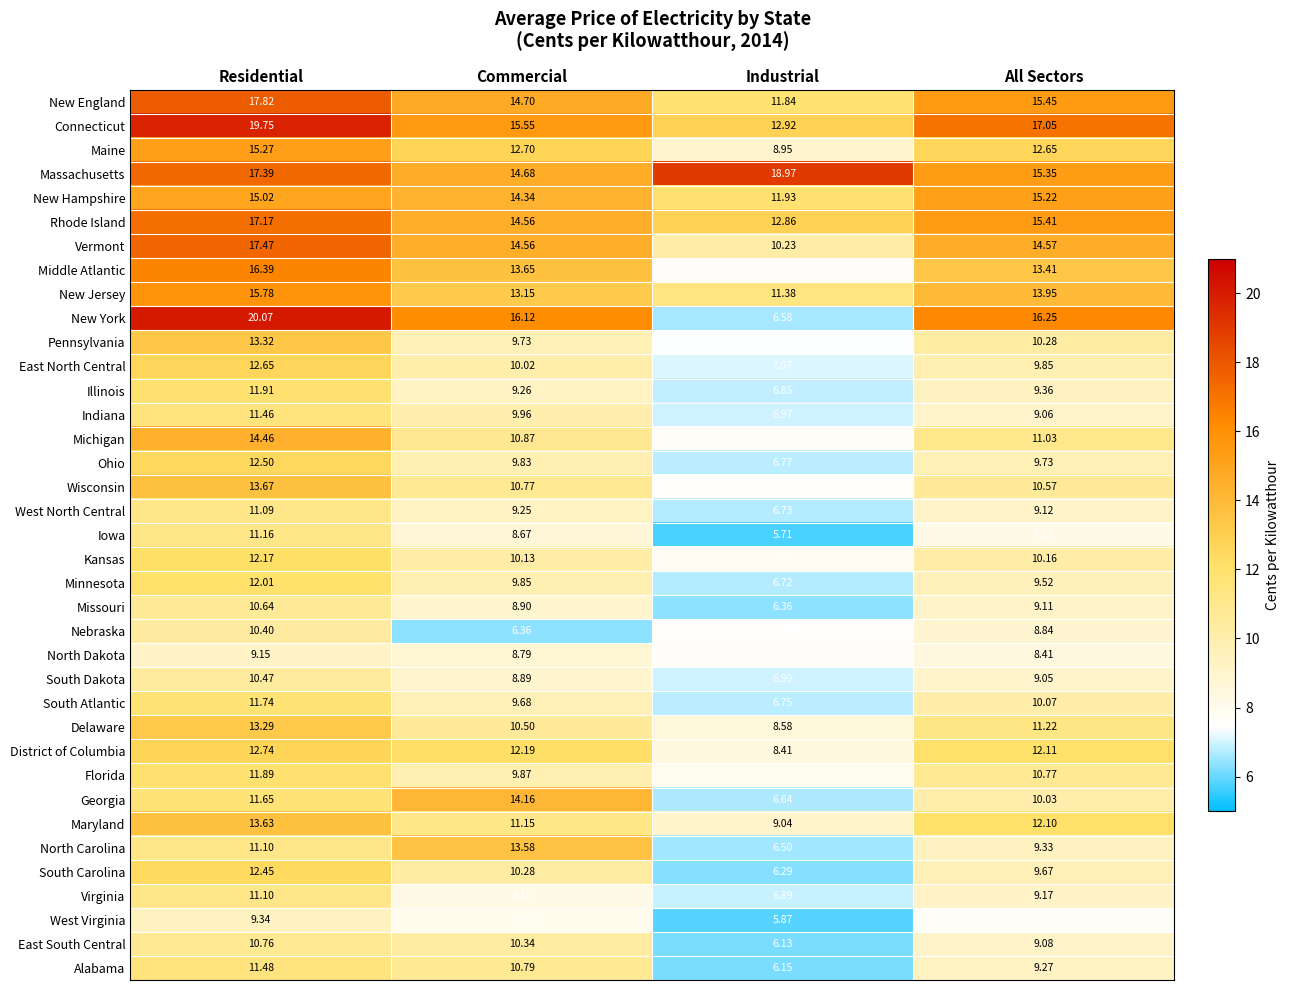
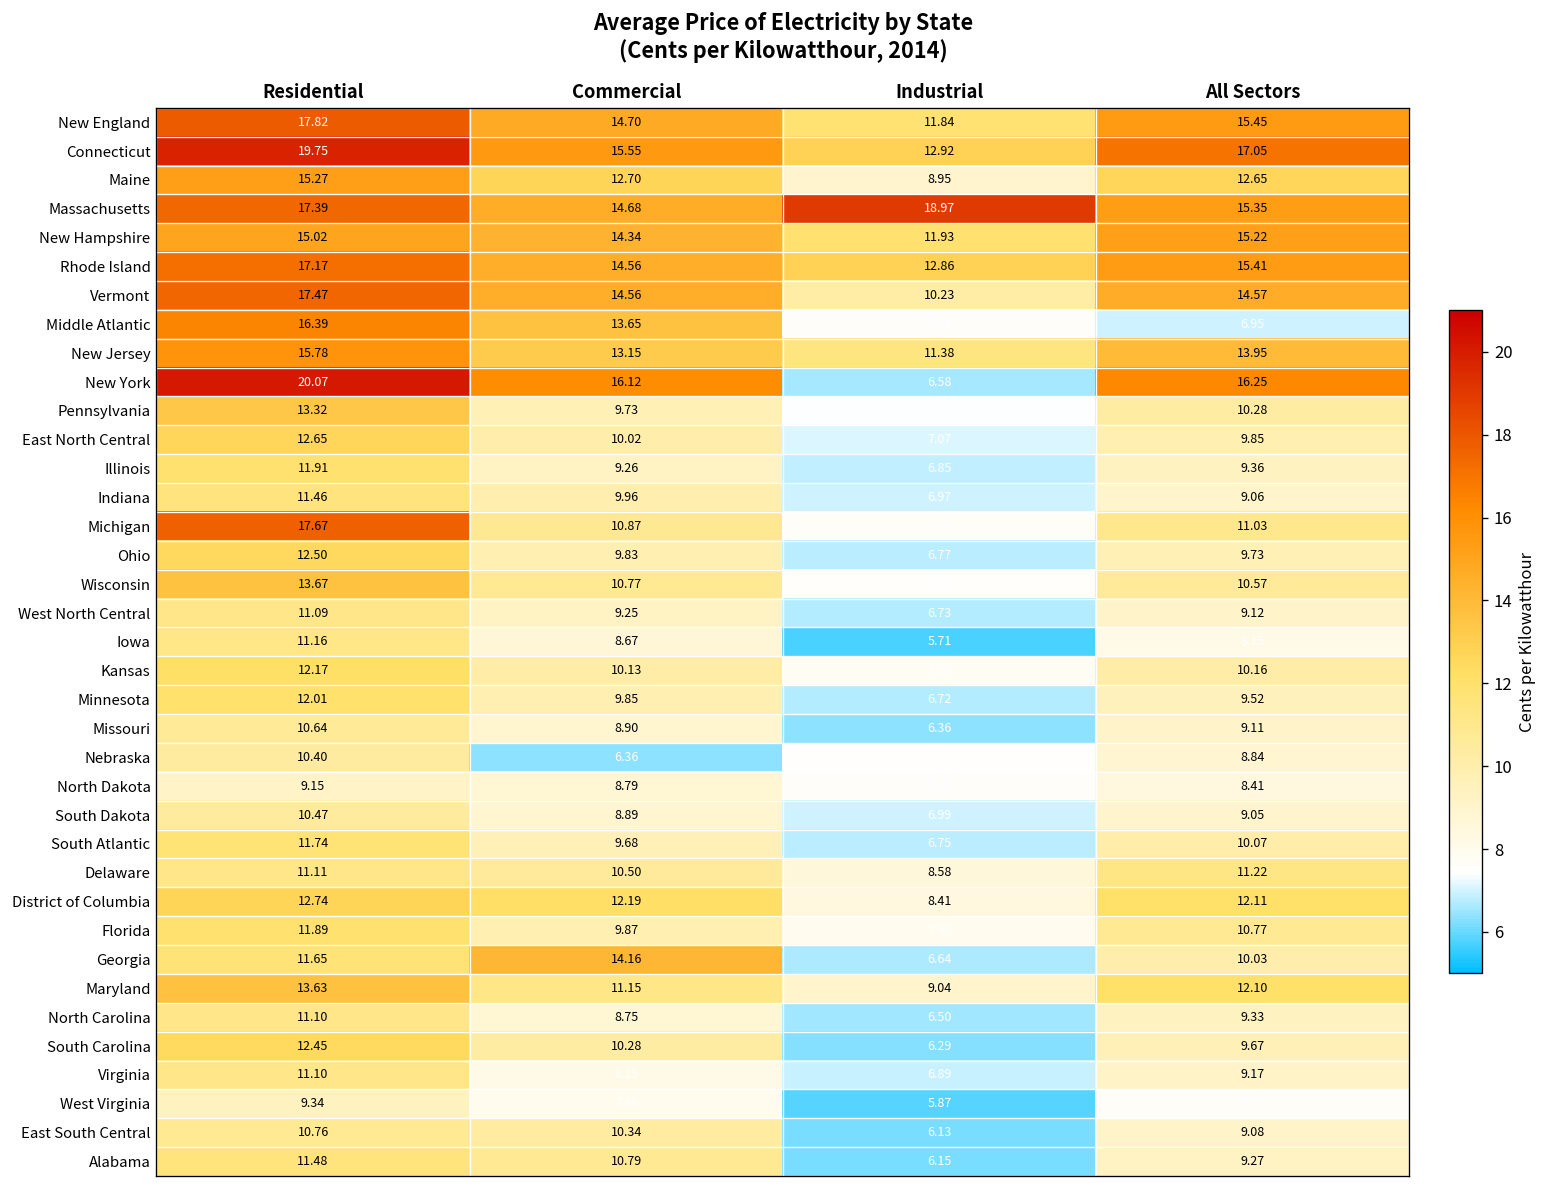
  {
    "New England": {
      "Residential": 17.82,
      "Commercial": 14.70,
      "Industrial": 11.84,
      "All Sectors": 15.45
    },
    "Connecticut": {
      "Residential": 19.75,
      "Commercial": 15.55,
      "Industrial": 12.92,
      "All Sectors": 17.05
    },
    "Maine": {
      "Residential": 15.27,
      "Commercial": 12.70,
      "Industrial": 8.95,
      "All Sectors": 12.65
    },
    "Massachusetts": {
      "Residential": 17.39,
      "Commercial": 14.68,
      "Industrial": 18.97,
      "All Sectors": 15.35
    },
    "New Hampshire": {
      "Residential": 15.02,
      "Commercial": 14.34,
      "Industrial": 11.93,
      "All Sectors": 15.22
    },
    "Rhode Island": {
      "Residential": 17.17,
      "Commercial": 14.56,
      "Industrial": 12.86,
      "All Sectors": 15.41
    },
    "Vermont": {
      "Residential": 17.47,
      "Commercial": 14.56,
      "Industrial": 10.23,
      "All Sectors": 14.57
    },
    "Middle Atlantic": {
      "Residential": 16.39,
      "Commercial": 13.65,
-     "All Sectors": 13.41
+     "All Sectors": 6.95
    },
    "New Jersey": {
      "Residential": 15.78,
      "Commercial": 13.15,
      "Industrial": 11.38,
      "All Sectors": 13.95
    },
    "New York": {
      "Residential": 20.07,
      "Commercial": 16.12,
      "Industrial": 6.58,
      "All Sectors": 16.25
    },
    "Pennsylvania": {
      "Residential": 13.32,
      "Commercial": 9.73,
      "All Sectors": 10.28
    },
    "East North Central": {
      "Residential": 12.65,
      "Commercial": 10.02,
      "All Sectors": 9.85
    },
    "Illinois": {
      "Residential": 11.91,
      "Commercial": 9.26,
      "Industrial": 6.85,
      "All Sectors": 9.36
    },
    "Indiana": {
      "Residential": 11.46,
      "Commercial": 9.96,
      "Industrial": 6.97,
      "All Sectors": 9.06
    },
    "Michigan": {
-     "Residential": 14.46,
+     "Residential": 17.67,
      "Commercial": 10.87,
      "All Sectors": 11.03
    },
    "Ohio": {
      "Residential": 12.50,
      "Commercial": 9.83,
      "Industrial": 6.77,
      "All Sectors": 9.73
    },
    "Wisconsin": {
      "Residential": 13.67,
      "Commercial": 10.77,
      "All Sectors": 10.57
    },
    "West North Central": {
      "Residential": 11.09,
      "Commercial": 9.25,
      "Industrial": 6.73,
      "All Sectors": 9.12
    },
    "Iowa": {
      "Residential": 11.16,
      "Commercial": 8.67,
      "Industrial": 5.71
    },
    "Kansas": {
      "Residential": 12.17,
      "Commercial": 10.13,
      "All Sectors": 10.16
    },
    "Minnesota": {
      "Residential": 12.01,
      "Commercial": 9.85,
      "Industrial": 6.72,
      "All Sectors": 9.52
    },
    "Missouri": {
      "Residential": 10.64,
      "Commercial": 8.90,
      "Industrial": 6.36,
      "All Sectors": 9.11
    },
    "Nebraska": {
      "Residential": 10.40,
      "Commercial": 6.36,
      "All Sectors": 8.84
    },
    "North Dakota": {
      "Residential": 9.15,
      "Commercial": 8.79,
      "All Sectors": 8.41
    },
    "South Dakota": {
      "Residential": 10.47,
      "Commercial": 8.89,
      "Industrial": 6.99,
      "All Sectors": 9.05
    },
    "South Atlantic": {
      "Residential": 11.74,
      "Commercial": 9.68,
      "Industrial": 6.75,
      "All Sectors": 10.07
    },
    "Delaware": {
-     "Residential": 13.29,
+     "Residential": 11.11,
      "Commercial": 10.50,
      "Industrial": 8.58,
      "All Sectors": 11.22
    },
    "District of Columbia": {
      "Residential": 12.74,
      "Commercial": 12.19,
      "Industrial": 8.41,
      "All Sectors": 12.11
    },
    "Florida": {
      "Residential": 11.89,
      "Commercial": 9.87,
      "All Sectors": 10.77
    },
    "Georgia": {
      "Residential": 11.65,
      "Commercial": 14.16,
      "Industrial": 6.64,
      "All Sectors": 10.03
    },
    "Maryland": {
      "Residential": 13.63,
      "Commercial": 11.15,
      "Industrial": 9.04,
      "All Sectors": 12.10
    },
    "North Carolina": {
      "Residential": 11.10,
-     "Commercial": 13.58,
+     "Commercial": 8.75,
      "Industrial": 6.50,
      "All Sectors": 9.33
    },
    "South Carolina": {
      "Residential": 12.45,
      "Commercial": 10.28,
      "Industrial": 6.29,
      "All Sectors": 9.67
    },
    "Virginia": {
      "Residential": 11.10,
      "Industrial": 6.89,
      "All Sectors": 9.17
    },
    "West Virginia": {
      "Residential": 9.34,
      "Industrial": 5.87
    },
    "East South Central": {
      "Residential": 10.76,
      "Commercial": 10.34,
      "Industrial": 6.13,
      "All Sectors": 9.08
    },
    "Alabama": {
      "Residential": 11.48,
      "Commercial": 10.79,
      "Industrial": 6.15,
      "All Sectors": 9.27
    }
  }
